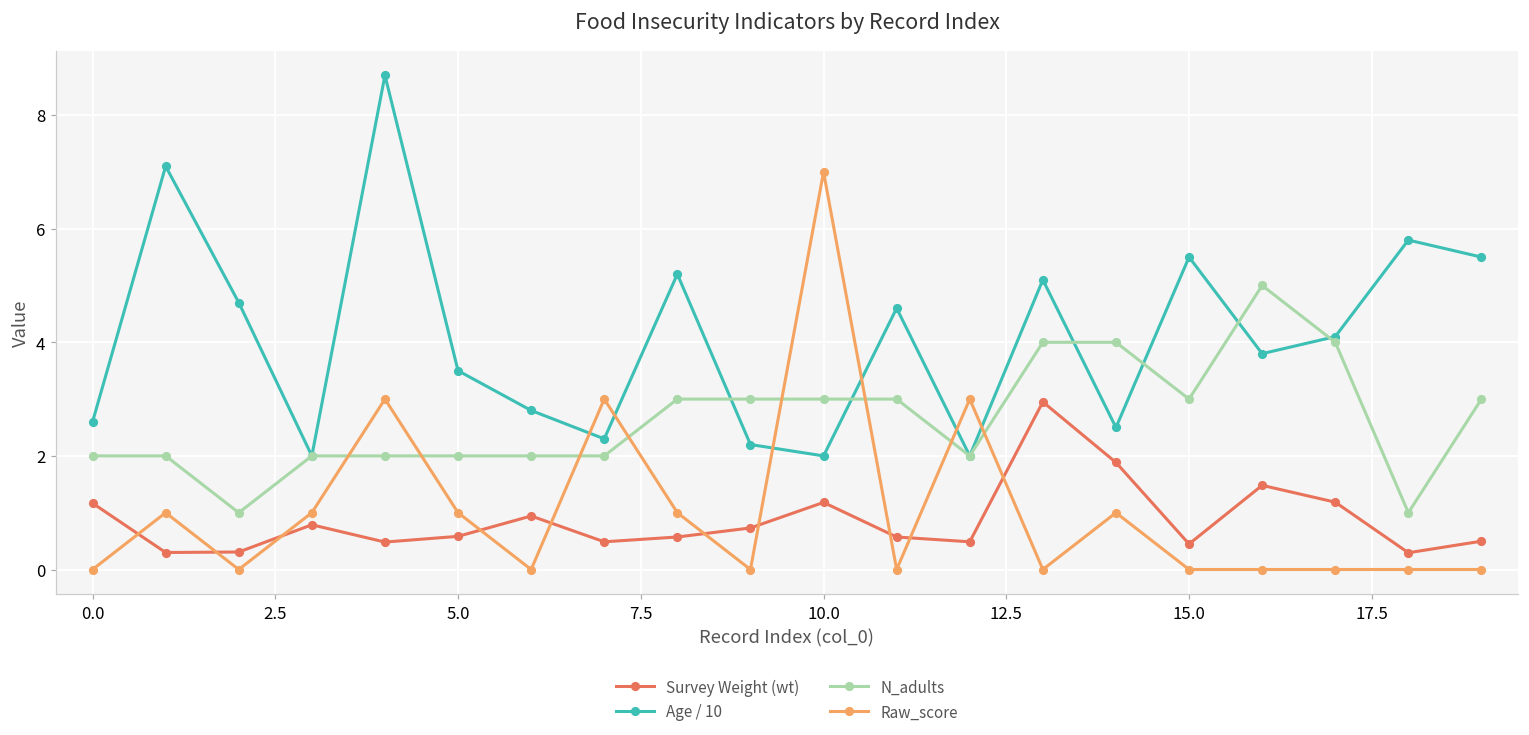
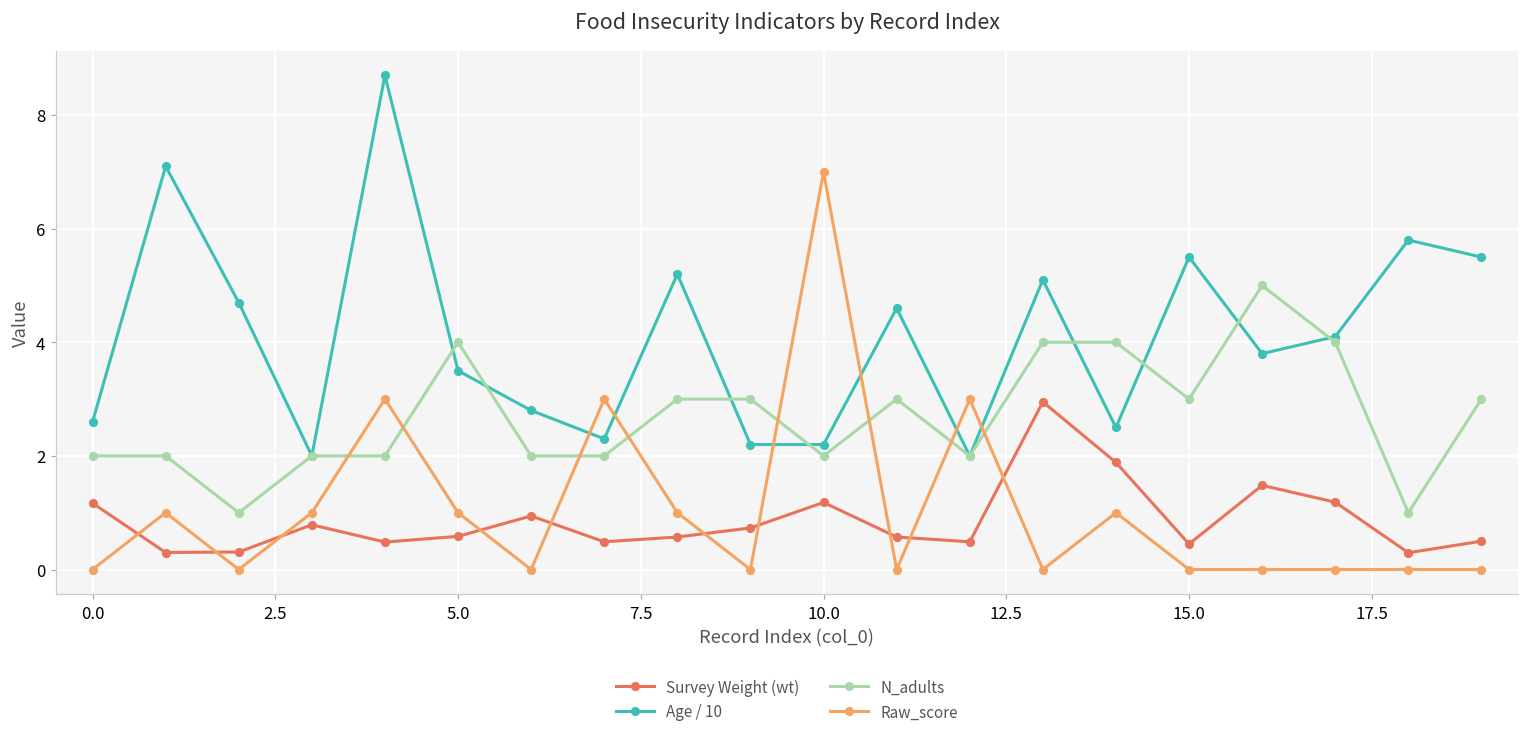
  {
    "Age / 10": {
      "0.0": 2.6,
      "5.0": 3.5,
-     "10.0": 2.0,
+     "10.0": 2.2,
      "15.0": 5.5
    },
    "N_adults": {
      "0.0": 2,
-     "5.0": 2,
-     "10.0": 3,
+     "5.0": 4,
+     "10.0": 2,
      "15.0": 3
    }
  }
